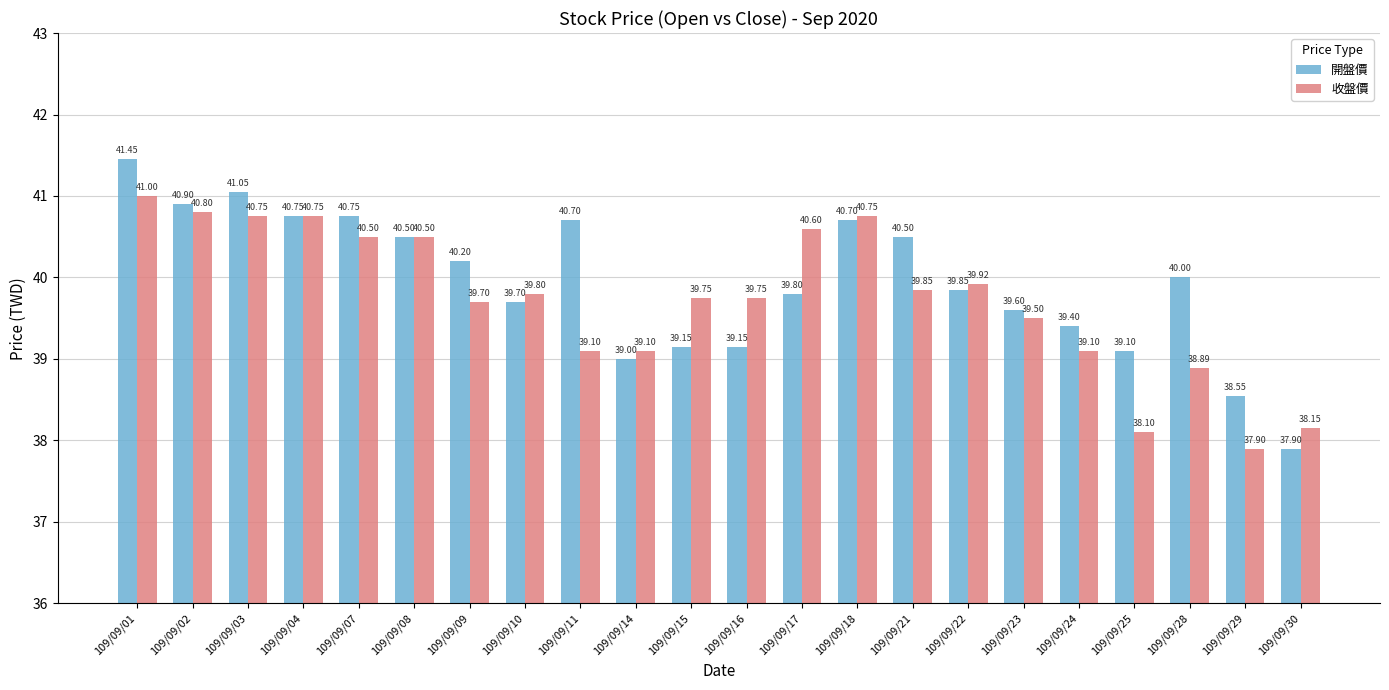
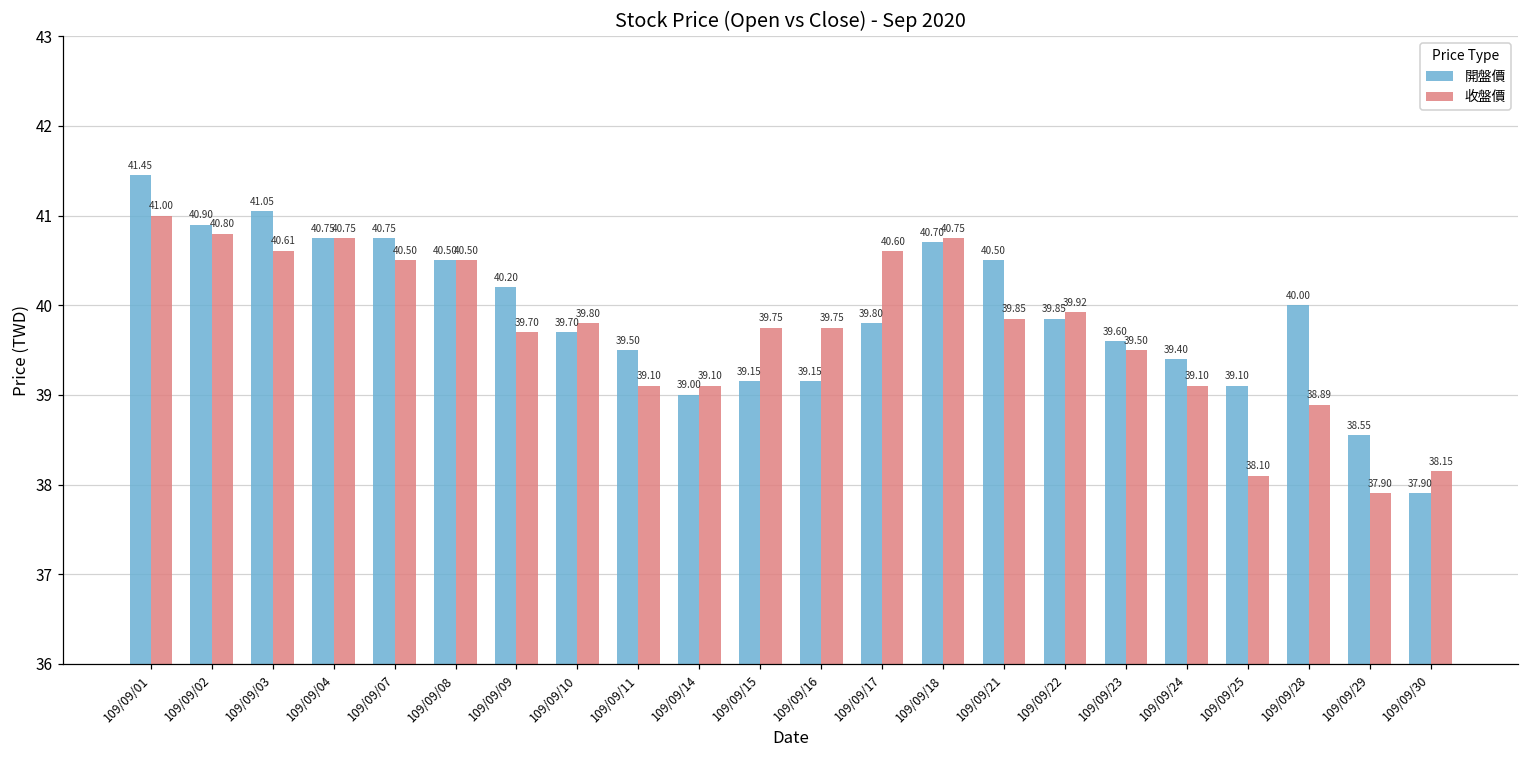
  {
    "開盤價": {
      "109/09/01": 41.45,
      "109/09/02": 40.90,
      "109/09/03": 41.05,
      "109/09/04": 40.75,
      "109/09/07": 40.75,
      "109/09/09": 40.20,
      "109/09/10": 39.70,
-     "109/09/11": 40.70,
+     "109/09/11": 39.50,
      "109/09/14": 39.00,
      "109/09/15": 39.15,
      "109/09/16": 39.15,
      "109/09/17": 39.80,
      "109/09/18": 40.70,
      "109/09/21": 40.50,
      "109/09/22": 39.85,
      "109/09/23": 39.60,
      "109/09/24": 39.40,
      "109/09/25": 39.10,
      "109/09/28": 40.00,
      "109/09/29": 38.55,
      "109/09/30": 37.90
    },
    "收盤價": {
      "109/09/01": 41.00,
      "109/09/02": 40.80,
-     "109/09/03": 40.75,
+     "109/09/03": 40.61,
      "109/09/04": 40.75,
      "109/09/07": 40.50,
      "109/09/09": 39.70,
      "109/09/10": 39.80,
      "109/09/11": 39.10,
      "109/09/14": 39.10,
      "109/09/15": 39.75,
      "109/09/16": 39.75,
      "109/09/17": 40.60,
      "109/09/18": 40.75,
      "109/09/21": 39.85,
      "109/09/22": 39.92,
      "109/09/23": 39.50,
      "109/09/24": 39.10,
      "109/09/25": 38.10,
      "109/09/28": 38.89,
      "109/09/29": 37.90,
      "109/09/30": 38.15
    }
  }
